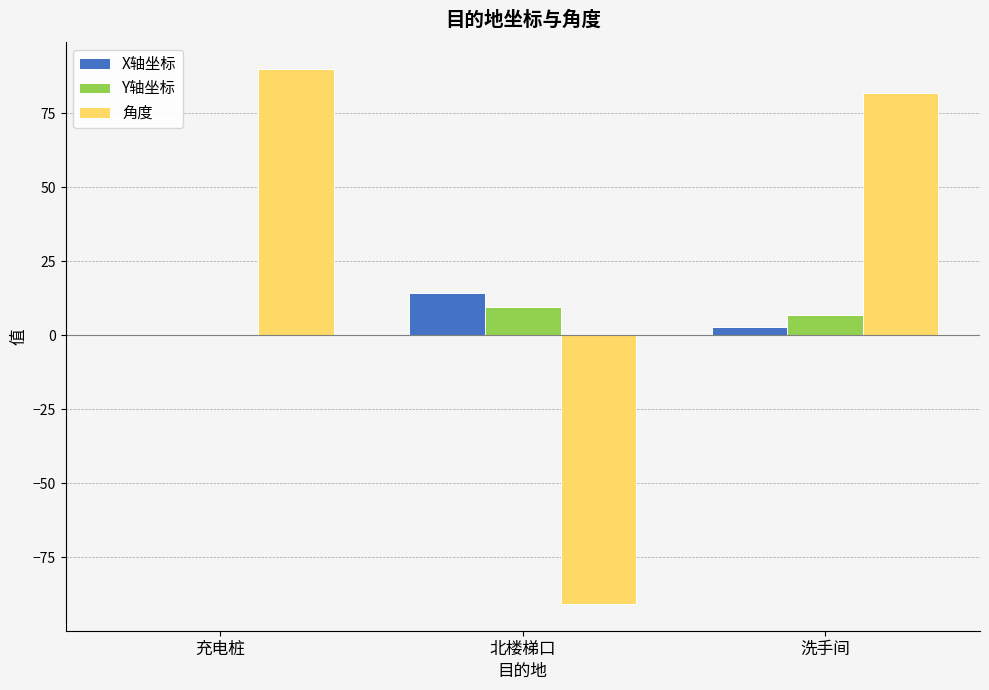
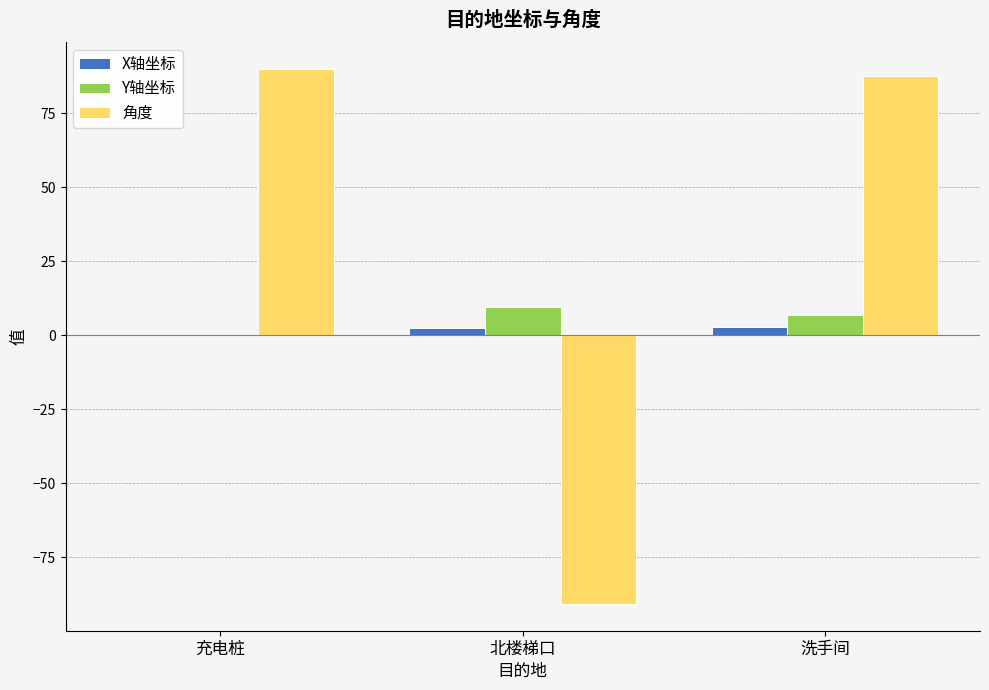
  {
    "X轴坐标": {
      "充电桩": 0,
-     "北楼梯口": 14,
+     "北楼梯口": 2,
      "洗手间": 3
    },
    "Y轴坐标": {
      "充电桩": 0,
      "北楼梯口": 9,
      "洗手间": 7
    },
    "角度": {
      "充电桩": 90,
      "北楼梯口": -91,
-     "洗手间": 82
+     "洗手间": 88
    }
  }
